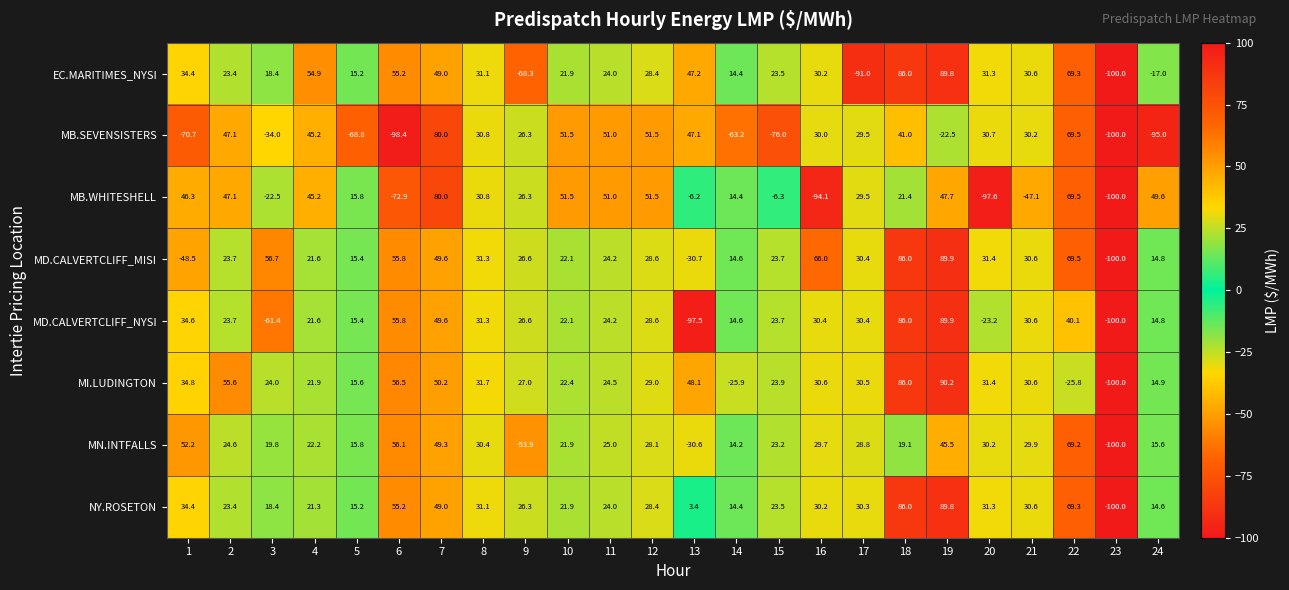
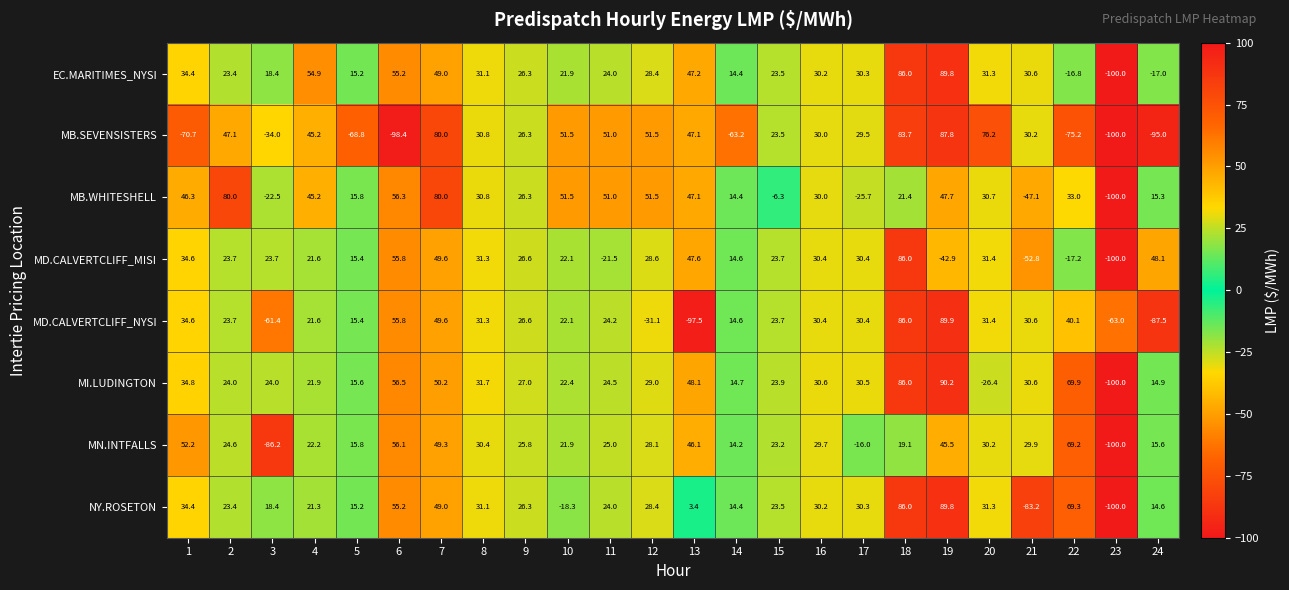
  {
    "EC.MARITIMES_NYSI": {
      "1": 34.4,
      "2": 23.4,
      "3": 18.4,
      "4": 54.9,
      "5": 15.2,
      "6": 55.2,
      "7": 49.0,
      "8": 31.1,
-     "9": -68.3,
+     "9": 26.3,
      "10": 21.9,
      "11": 24.0,
      "12": 28.4,
      "13": 47.2,
      "14": 14.4,
      "15": 23.5,
      "16": 30.2,
-     "17": -91.0,
+     "17": 30.3,
      "18": 86.0,
      "19": 89.8,
      "20": 31.3,
      "21": 30.6,
-     "22": 69.3,
+     "22": -16.8,
      "23": -100.0,
      "24": -17.0
    },
    "MB.SEVENSISTERS": {
      "1": -70.7,
      "2": 47.1,
      "3": -34.0,
      "4": 45.2,
      "5": -68.8,
      "6": -98.4,
      "7": 80.0,
      "8": 30.8,
      "9": 26.3,
      "10": 51.5,
      "11": 51.0,
      "12": 51.5,
      "13": 47.1,
      "14": -63.2,
-     "15": -76.0,
+     "15": 23.5,
      "16": 30.0,
      "17": 29.5,
-     "18": 41.0,
-     "19": -22.5,
-     "20": 30.7,
+     "18": 83.7,
+     "19": 87.8,
+     "20": 76.2,
      "21": 30.2,
-     "22": 69.5,
+     "22": -75.2,
      "23": -100.0,
      "24": -95.0
    },
    "MB.WHITESHELL": {
      "1": 46.3,
-     "2": 47.1,
+     "2": 80.0,
      "3": -22.5,
      "4": 45.2,
      "5": 15.8,
-     "6": -72.9,
+     "6": 56.3,
      "7": 80.0,
      "8": 30.8,
      "9": 26.3,
      "10": 51.5,
      "11": 51.0,
      "12": 51.5,
-     "13": -6.2,
+     "13": 47.1,
      "14": 14.4,
      "15": -6.3,
-     "16": -94.1,
-     "17": 29.5,
+     "16": 30.0,
+     "17": -25.7,
      "18": 21.4,
      "19": 47.7,
-     "20": -97.6,
+     "20": 30.7,
      "21": -47.1,
-     "22": 69.5,
+     "22": 33.0,
      "23": -100.0,
-     "24": 49.6
+     "24": 15.3
    },
    "MD.CALVERTCLIFF_MISI": {
-     "1": -48.5,
+     "1": 34.6,
      "2": 23.7,
-     "3": 56.7,
+     "3": 23.7,
      "4": 21.6,
      "5": 15.4,
      "6": 55.8,
      "7": 49.6,
      "8": 31.3,
      "9": 26.6,
      "10": 22.1,
-     "11": 24.2,
+     "11": -21.5,
      "12": 28.6,
-     "13": -30.7,
+     "13": 47.6,
      "14": 14.6,
      "15": 23.7,
-     "16": 66.0,
+     "16": 30.4,
      "17": 30.4,
      "18": 86.0,
-     "19": 89.9,
+     "19": -42.9,
      "20": 31.4,
-     "21": 30.6,
-     "22": 69.5,
+     "21": -52.8,
+     "22": -17.2,
      "23": -100.0,
-     "24": 14.8
+     "24": 48.1
    },
    "MD.CALVERTCLIFF_NYSI": {
      "1": 34.6,
      "2": 23.7,
      "3": -61.4,
      "4": 21.6,
      "5": 15.4,
      "6": 55.8,
      "7": 49.6,
      "8": 31.3,
      "9": 26.6,
      "10": 22.1,
      "11": 24.2,
-     "12": 28.6,
+     "12": -31.1,
      "13": -97.5,
      "14": 14.6,
      "15": 23.7,
      "16": 30.4,
      "17": 30.4,
      "18": 86.0,
      "19": 89.9,
-     "20": -23.2,
+     "20": 31.4,
      "21": 30.6,
      "22": 40.1,
-     "23": -100.0,
-     "24": 14.8
+     "23": -63.0,
+     "24": -87.5
    },
    "MI.LUDINGTON": {
      "1": 34.8,
-     "2": 55.6,
+     "2": 24.0,
      "3": 24.0,
      "4": 21.9,
      "5": 15.6,
      "6": 56.5,
      "7": 50.2,
      "8": 31.7,
      "9": 27.0,
      "10": 22.4,
      "11": 24.5,
      "12": 29.0,
      "13": 48.1,
-     "14": -25.9,
+     "14": 14.7,
      "15": 23.9,
      "16": 30.6,
      "17": 30.5,
      "18": 86.0,
      "19": 90.2,
-     "20": 31.4,
+     "20": -26.4,
      "21": 30.6,
-     "22": -25.8,
+     "22": 69.9,
      "23": -100.0,
      "24": 14.9
    },
    "MN.INTFALLS": {
      "1": 52.2,
      "2": 24.6,
-     "3": 19.8,
+     "3": -86.2,
      "4": 22.2,
      "5": 15.8,
      "6": 56.1,
      "7": 49.3,
      "8": 30.4,
-     "9": -53.9,
+     "9": 25.8,
      "10": 21.9,
      "11": 25.0,
      "12": 28.1,
-     "13": -30.6,
+     "13": 46.1,
      "14": 14.2,
      "15": 23.2,
      "16": 29.7,
-     "17": 28.8,
+     "17": -16.0,
      "18": 19.1,
      "19": 45.5,
      "20": 30.2,
      "21": 29.9,
      "22": 69.2,
      "23": -100.0,
      "24": 15.6
    },
    "NY.ROSETON": {
      "1": 34.4,
      "2": 23.4,
      "3": 18.4,
      "4": 21.3,
      "5": 15.2,
      "6": 55.2,
      "7": 49.0,
      "8": 31.1,
      "9": 26.3,
-     "10": 21.9,
+     "10": -18.3,
      "11": 24.0,
      "12": 28.4,
      "13": 3.4,
      "14": 14.4,
      "15": 23.5,
      "16": 30.2,
      "17": 30.3,
      "18": 86.0,
      "19": 89.8,
      "20": 31.3,
-     "21": 30.6,
+     "21": -83.2,
      "22": 69.3,
      "23": -100.0,
      "24": 14.6
    }
  }
